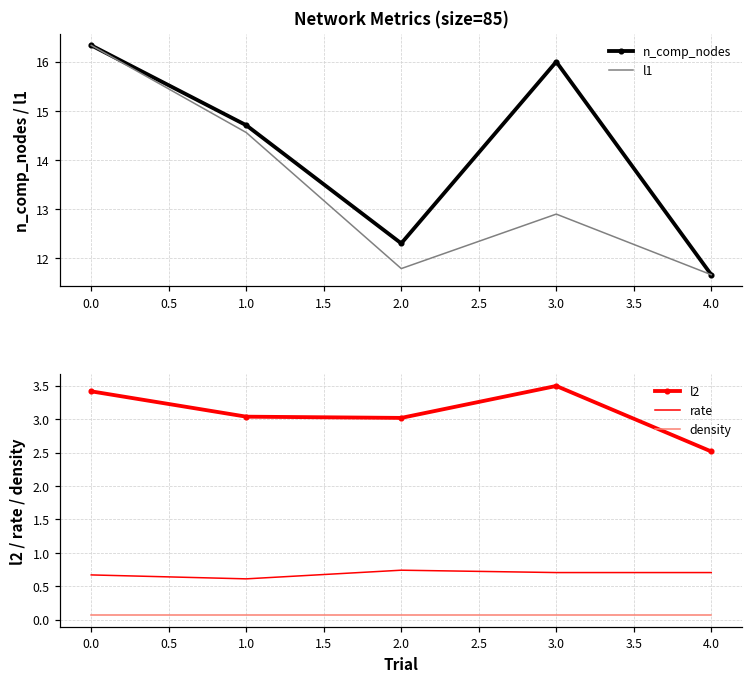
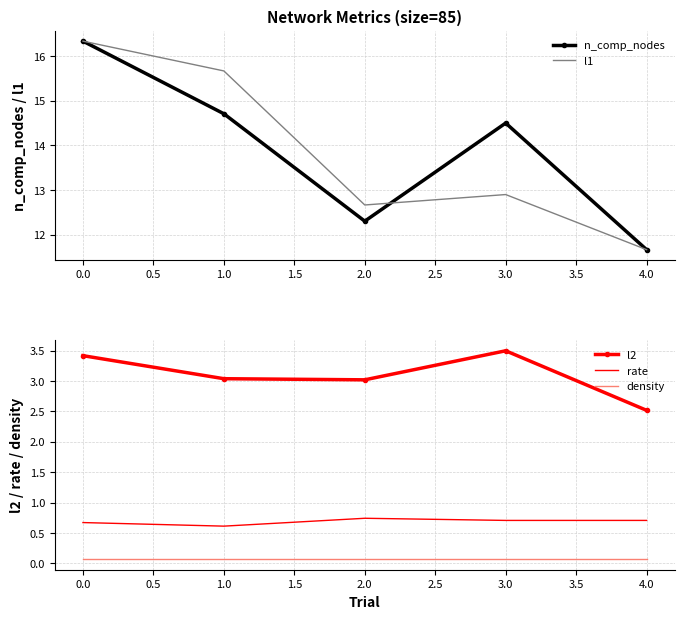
  {
    "Network Metrics (size=85)": {
      "n_comp_nodes": {
        "1.0": 14.7,
        "2.0": 12.3,
-       "3.0": 16.0
+       "3.0": 14.5
      },
      "l1": {
-       "1.0": 14.6,
-       "2.0": 11.8,
+       "1.0": 15.7,
+       "2.0": 12.7,
        "3.0": 12.9
      }
    }
  }
